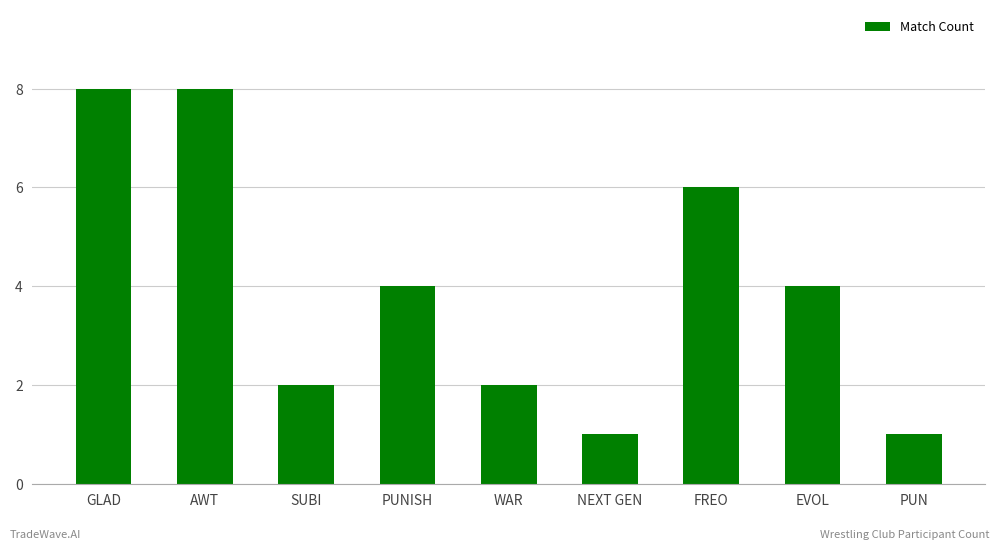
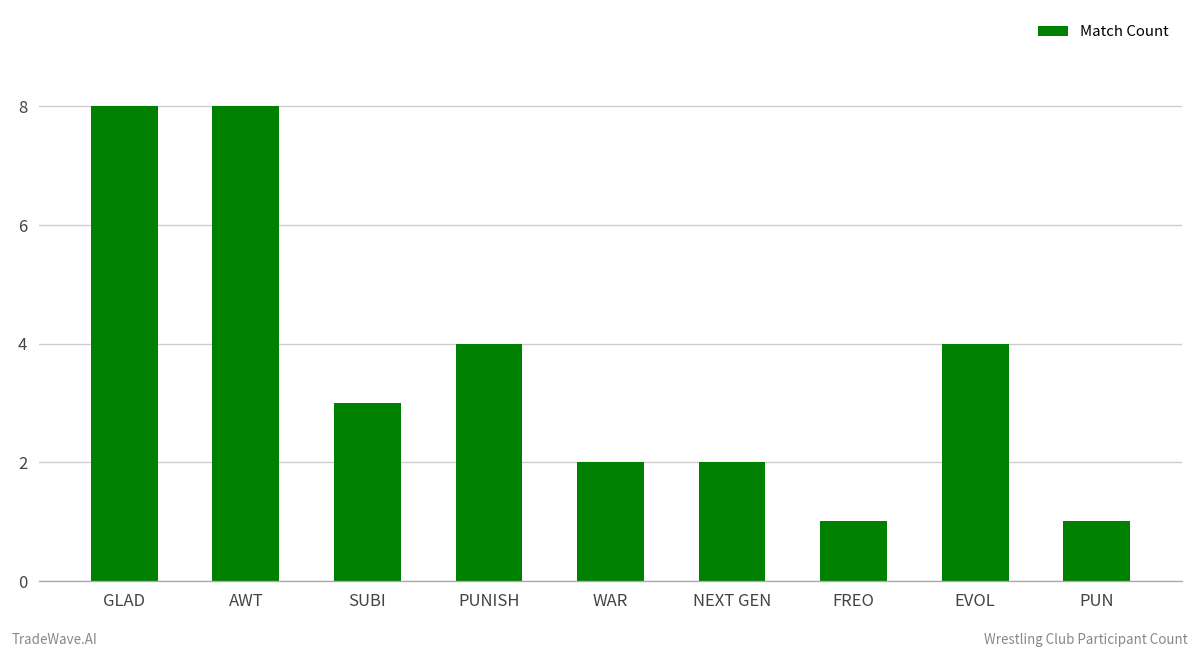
  {
    "GLAD": 8,
    "AWT": 8,
-   "SUBI": 2,
+   "SUBI": 3,
    "PUNISH": 4,
    "WAR": 2,
-   "NEXT GEN": 1,
-   "FREO": 6,
+   "NEXT GEN": 2,
+   "FREO": 1,
    "EVOL": 4,
    "PUN": 1
  }
